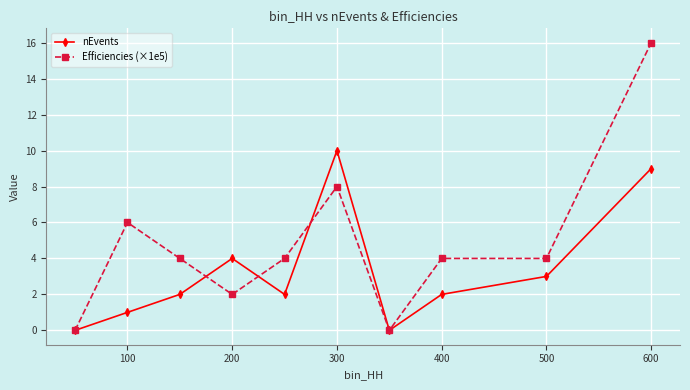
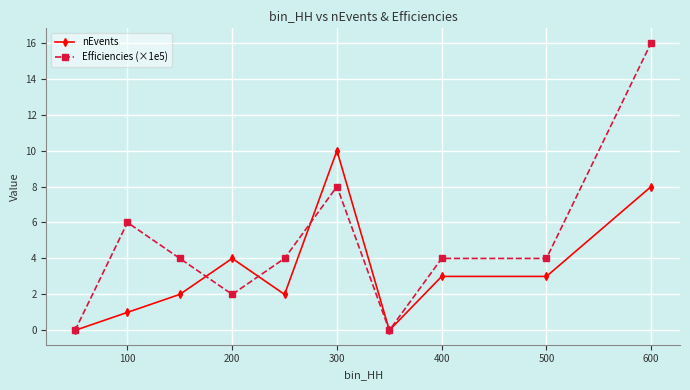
  {
    "nEvents": {
      "100": 1,
      "200": 4,
      "300": 10,
-     "400": 2,
+     "400": 3,
      "500": 3,
-     "600": 9
+     "600": 8
    },
    "Efficiencies (×1e5)": {
      "100": 6,
      "200": 2,
      "300": 8,
      "400": 4,
      "500": 4,
      "600": 16
    }
  }
